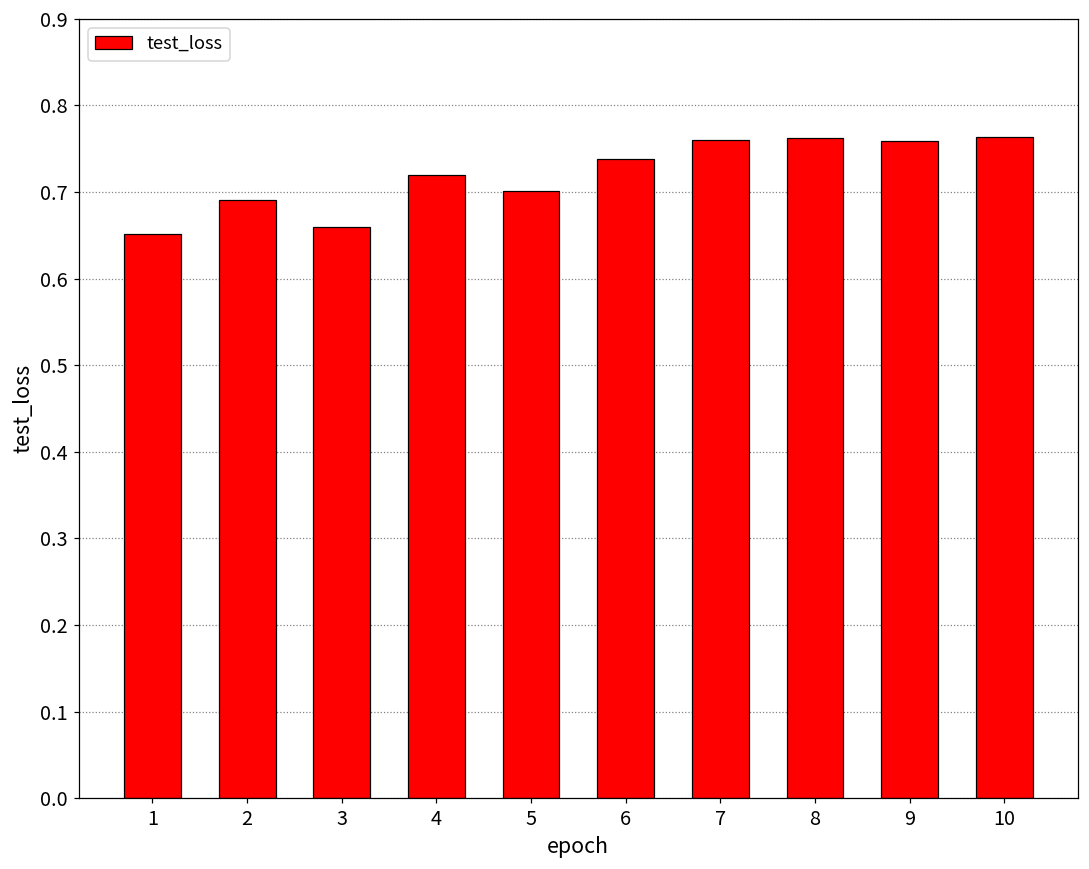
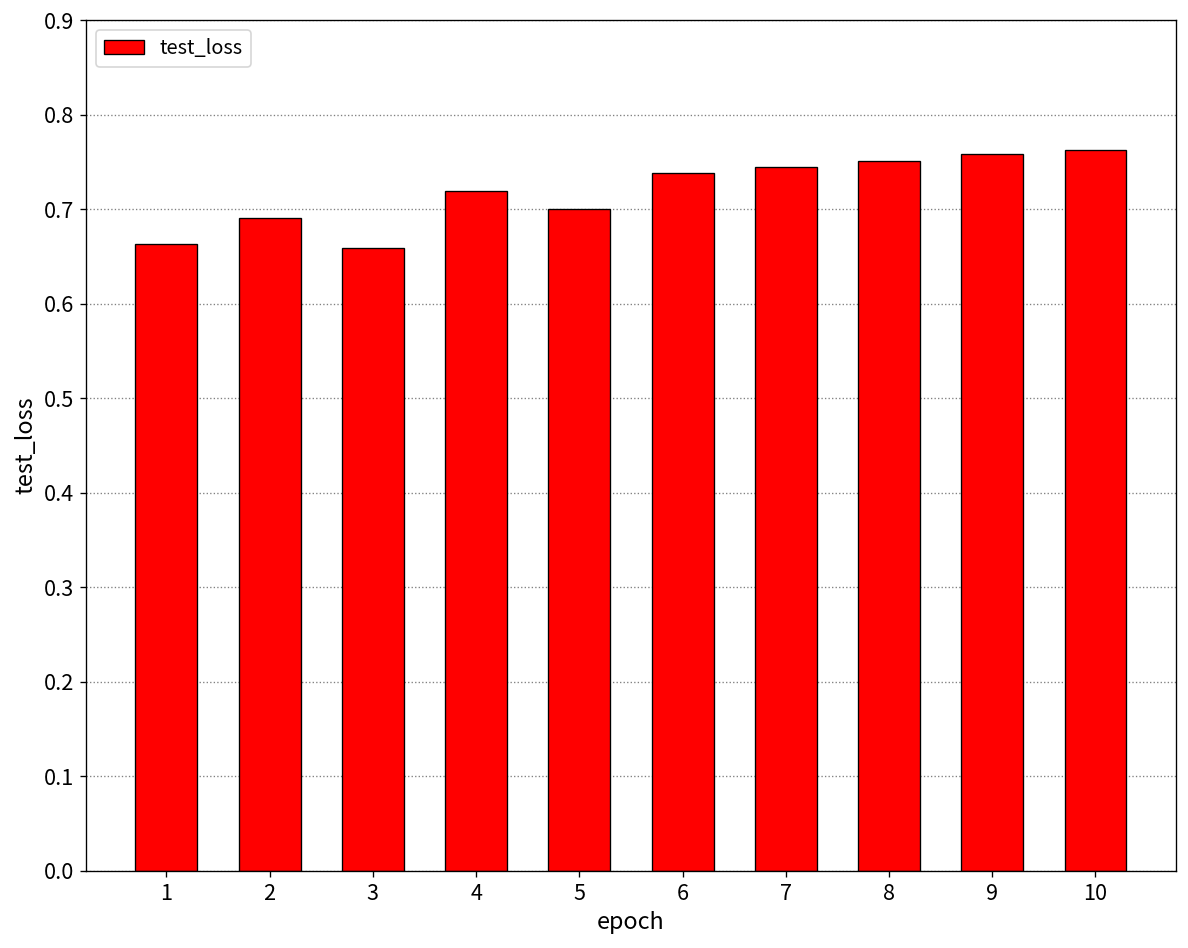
  {
-   "1": 0.65,
+   "1": 0.66,
    "2": 0.69,
    "3": 0.66,
    "4": 0.72,
    "5": 0.70,
    "6": 0.74,
-   "7": 0.76,
-   "8": 0.76,
+   "7": 0.74,
+   "8": 0.75,
    "9": 0.76,
    "10": 0.76
  }
